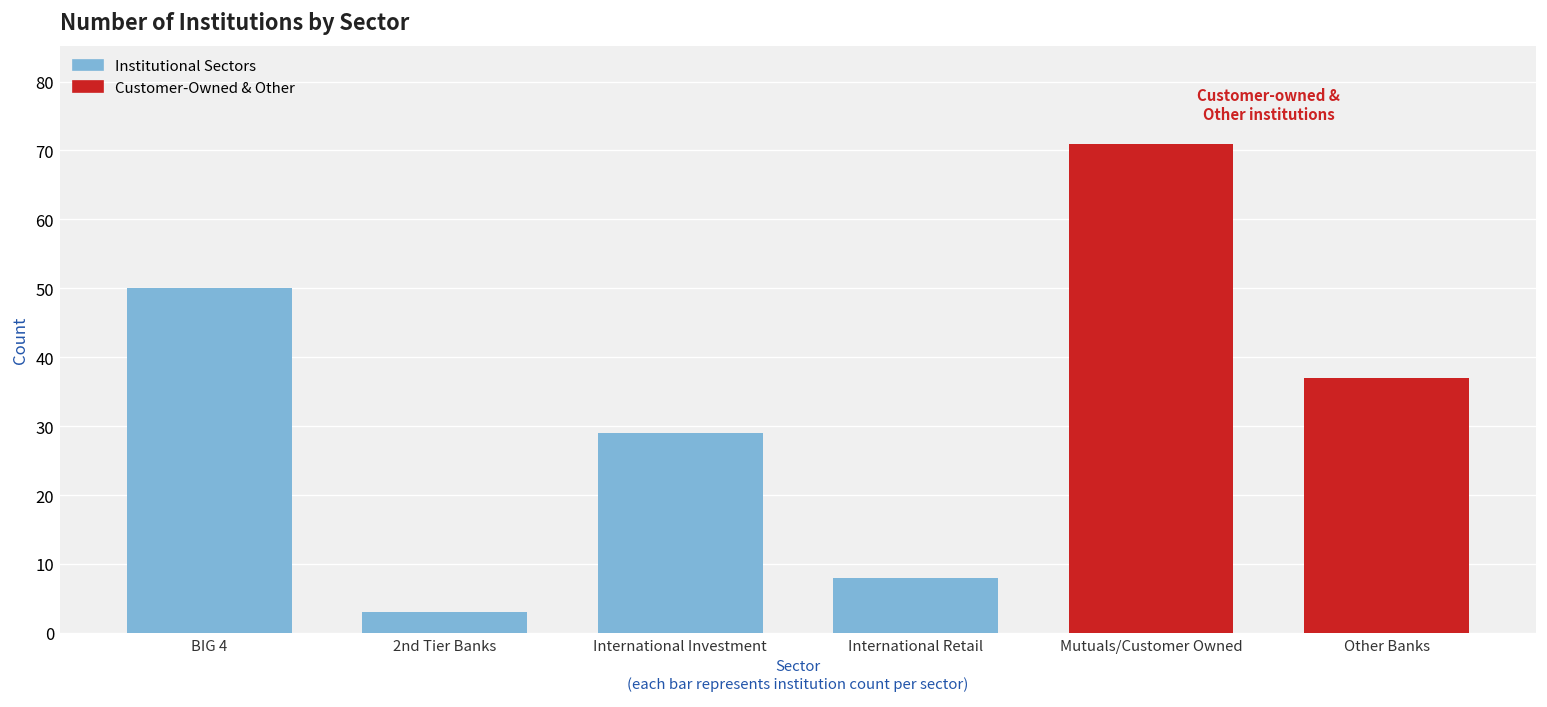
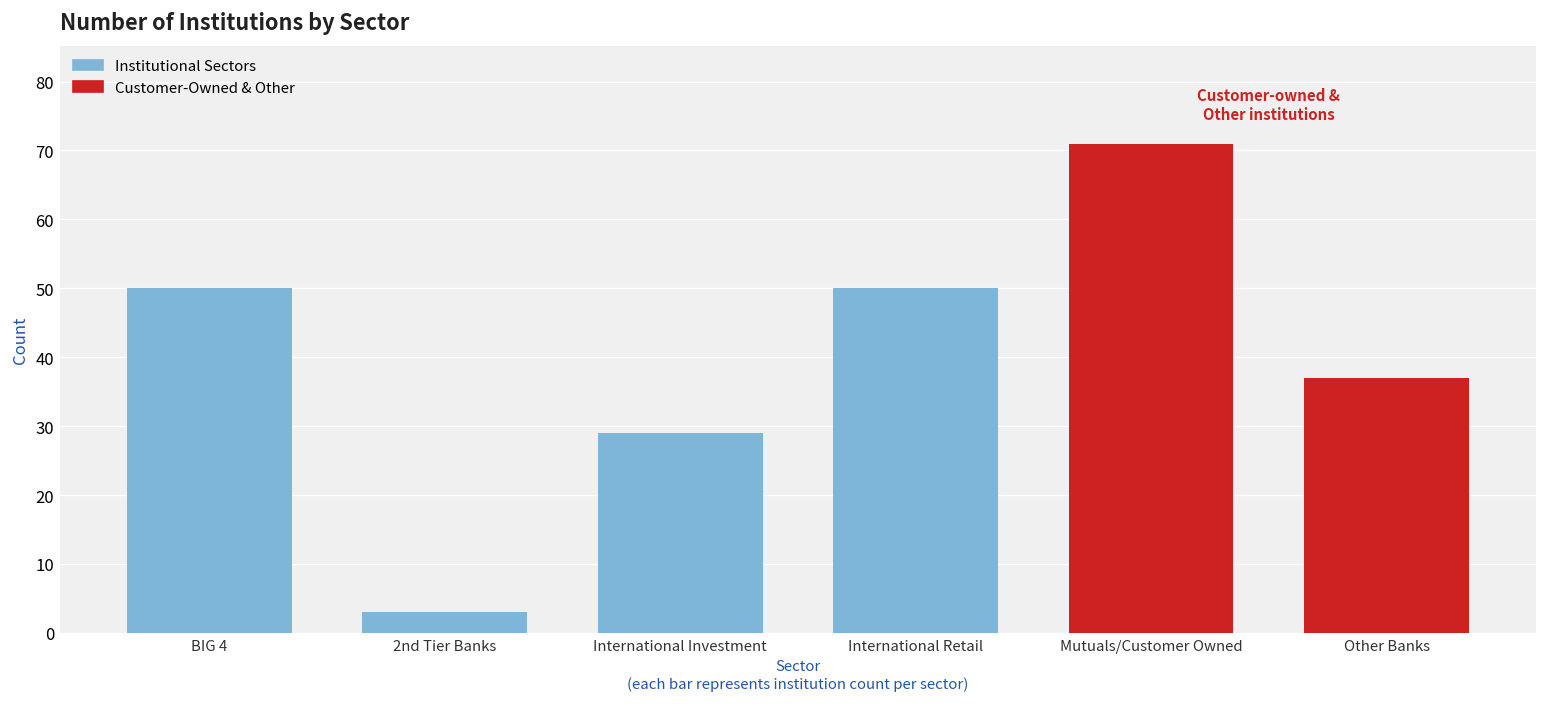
  {
    "BIG 4": 50,
    "2nd Tier Banks": 3,
    "International Investment": 29,
-   "International Retail": 8,
+   "International Retail": 50,
    "Mutuals/Customer Owned": 71,
    "Other Banks": 37
  }
